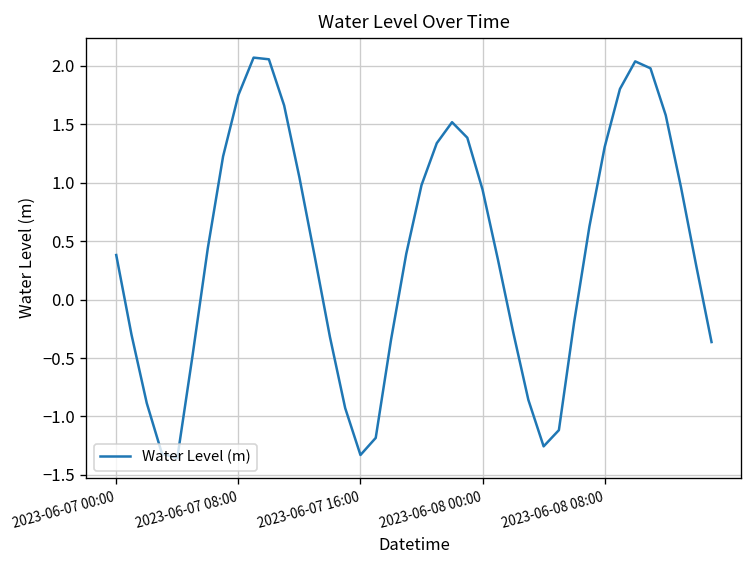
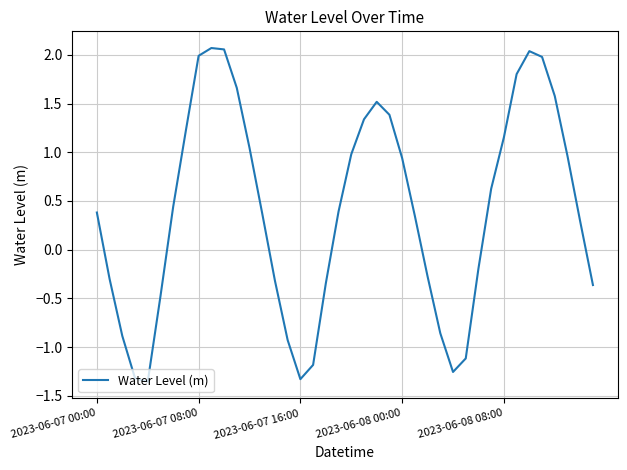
  {
    "2023-06-07 00:00": 0.4,
-   "2023-06-07 08:00": 1.7,
+   "2023-06-07 08:00": 2.0,
    "2023-06-07 16:00": -1.3,
    "2023-06-08 00:00": 0.9,
-   "2023-06-08 08:00": 1.3
+   "2023-06-08 08:00": 1.2
  }
